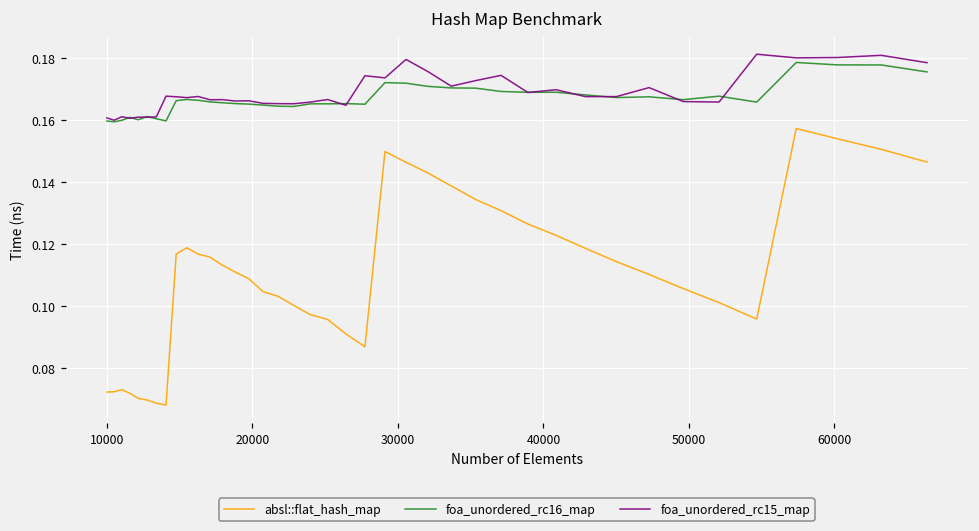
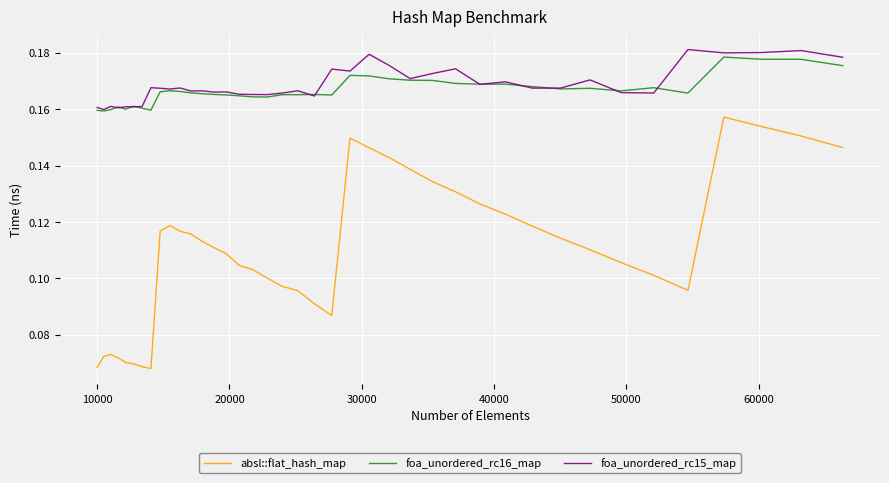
  {
    "absl::flat_hash_map": {
-     "10000": 0.072
+     "10000": 0.069
    },
    "foa_unordered_rc16_map": {
      "10000": 0.160
    },
    "foa_unordered_rc15_map": {
      "10000": 0.161
    }
  }
